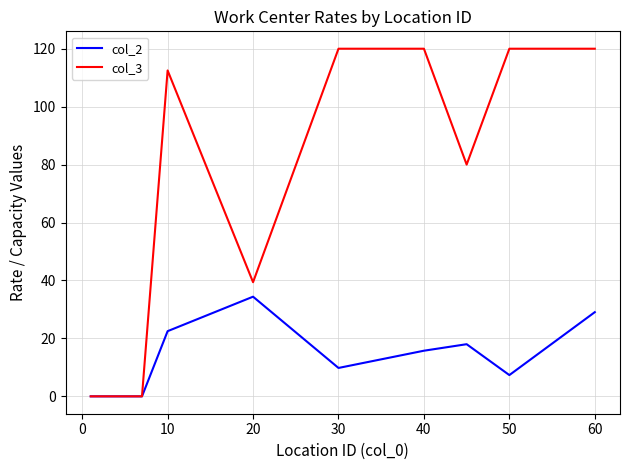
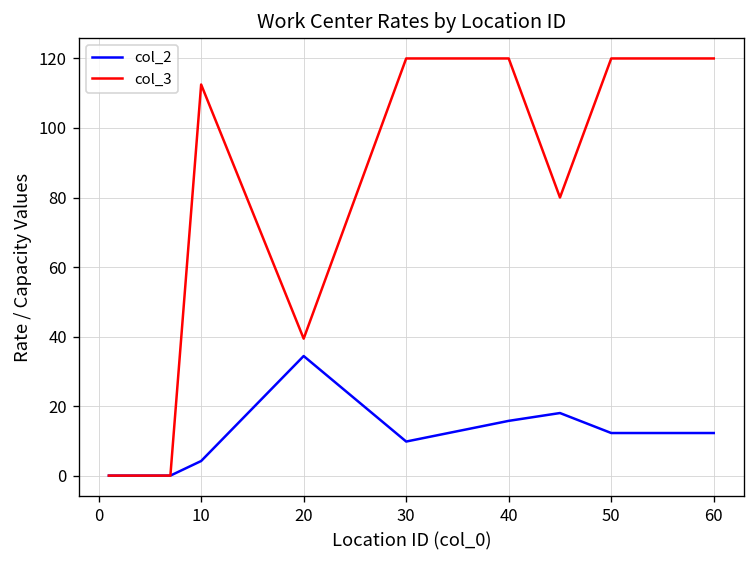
  {
    "col_2": {
-     "10": 23,
+     "10": 4,
      "20": 34,
      "30": 10,
      "40": 16,
-     "50": 7,
-     "60": 29
+     "50": 12,
+     "60": 12
    },
    "col_3": {
      "10": 113,
      "20": 39,
      "30": 120,
      "40": 120,
      "50": 120,
      "60": 120
    }
  }
